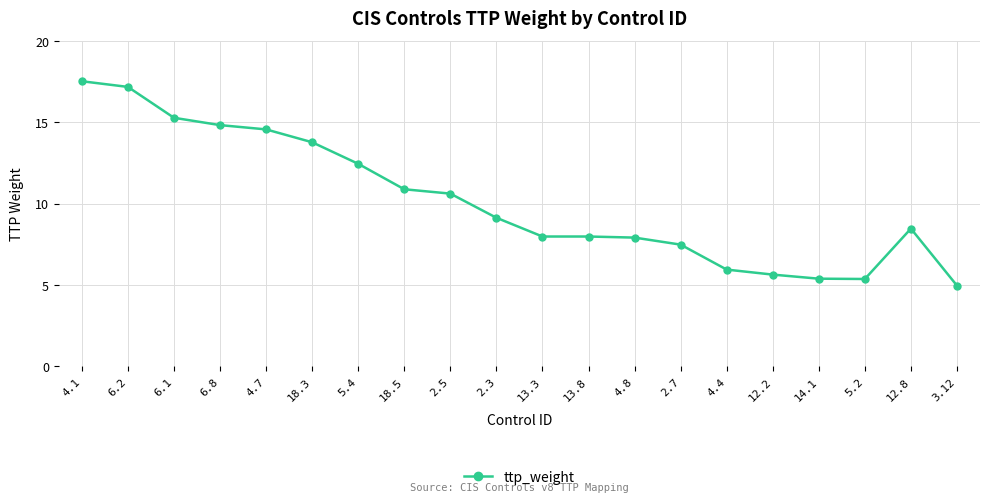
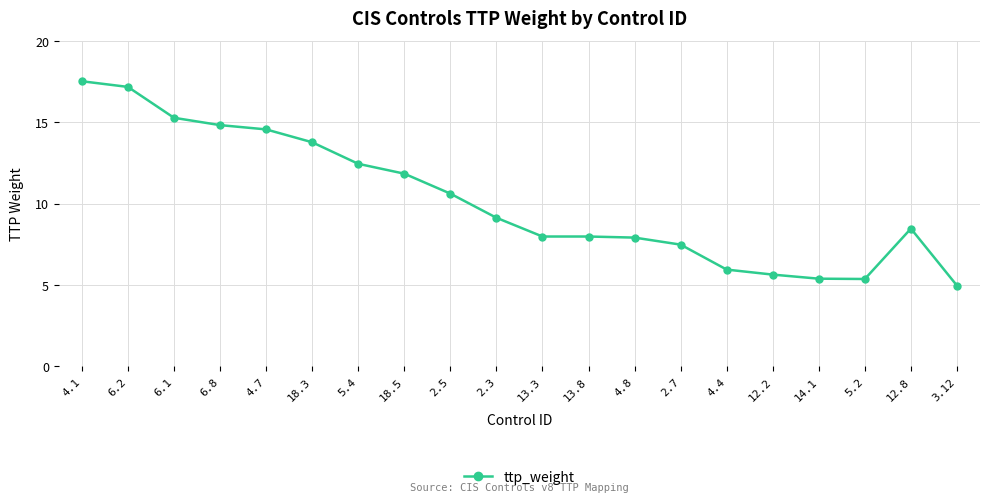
  {
    "4.1": 17.5,
    "6.2": 17.2,
    "6.1": 15.3,
    "6.8": 14.8,
    "4.7": 14.6,
    "18.3": 13.8,
    "5.4": 12.4,
-   "18.5": 10.9,
+   "18.5": 11.8,
    "2.5": 10.6,
    "2.3": 9.1,
    "13.3": 8.0,
    "13.8": 8.0,
    "4.8": 7.9,
    "2.7": 7.5,
    "4.4": 5.9,
    "12.2": 5.6,
    "14.1": 5.4,
    "5.2": 5.4,
    "12.8": 8.5,
    "3.12": 5.0
  }
